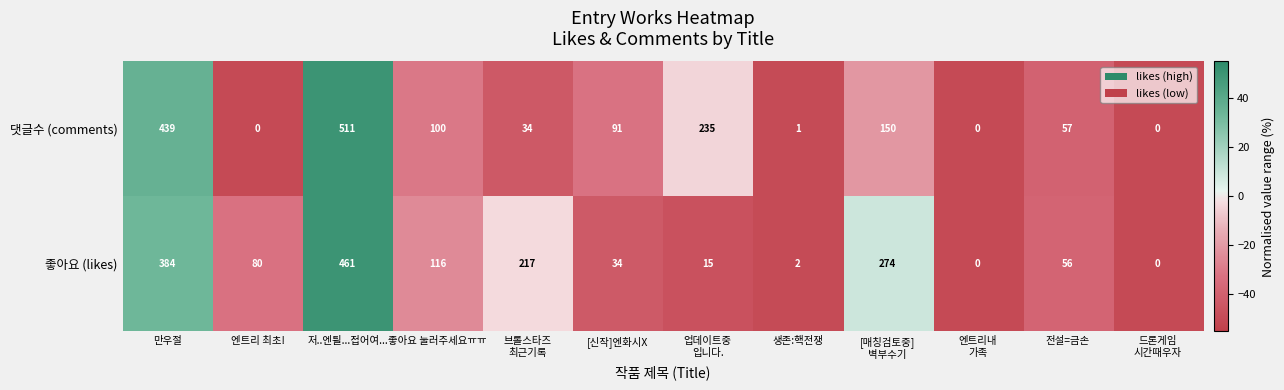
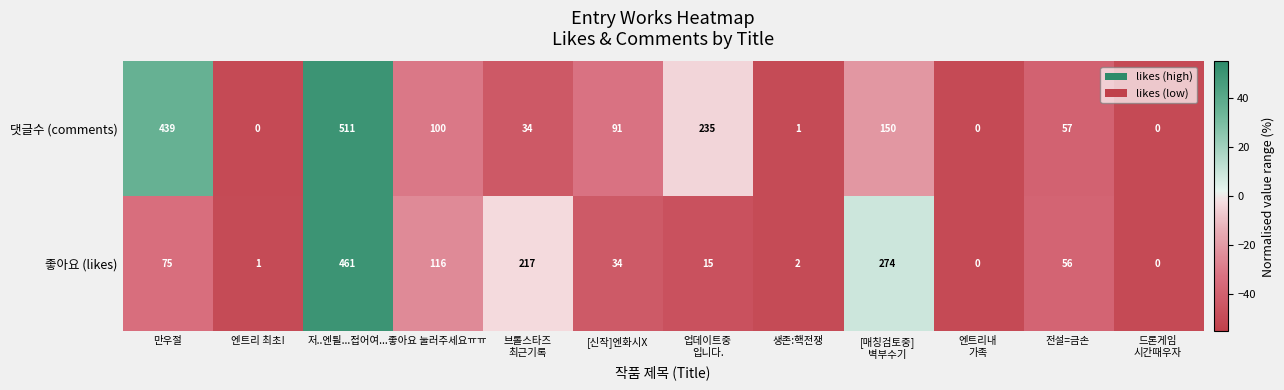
  {
    "댓글수 (comments)": {
      "만우절": 439,
      "엔트리 최초!": 0,
      "저..엔틜...접어여...": 511,
      "좋아요 눌러주세요ㅠㅠ": 100,
      "브롤스타즈 최근기록": 34,
      "[신작]엔화시X": 91,
      "업데이트중 입니다.": 235,
      "생존:핵전쟁": 1,
      "[매칭검토중] 벽부수기": 150,
      "엔트리내 가족": 0,
      "전설=금손": 57,
      "드론게임 시간때우자": 0
    },
    "좋아요 (likes)": {
-     "만우절": 384,
-     "엔트리 최초!": 80,
+     "만우절": 75,
+     "엔트리 최초!": 1,
      "저..엔틜...접어여...": 461,
      "좋아요 눌러주세요ㅠㅠ": 116,
      "브롤스타즈 최근기록": 217,
      "[신작]엔화시X": 34,
      "업데이트중 입니다.": 15,
      "생존:핵전쟁": 2,
      "[매칭검토중] 벽부수기": 274,
      "엔트리내 가족": 0,
      "전설=금손": 56,
      "드론게임 시간때우자": 0
    }
  }
